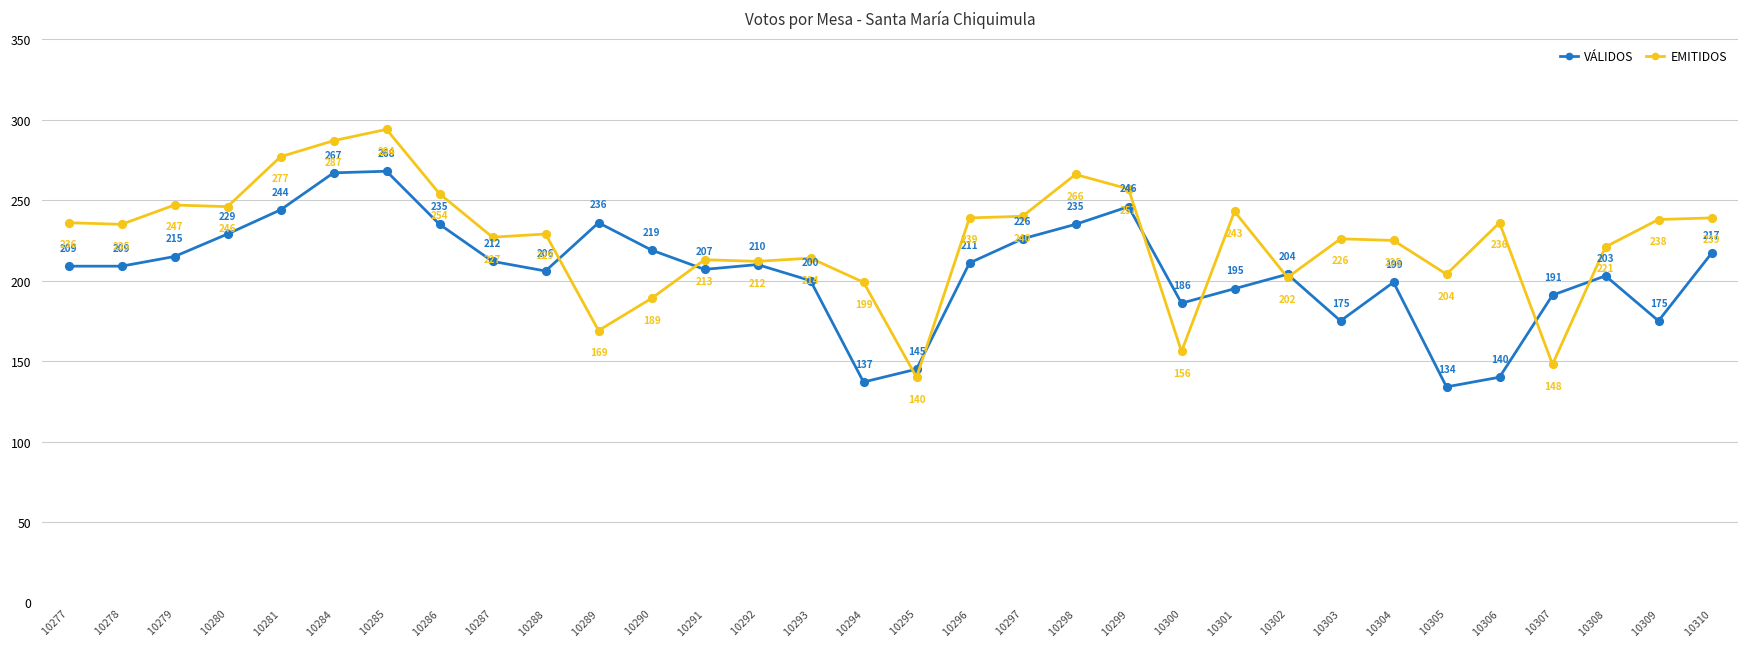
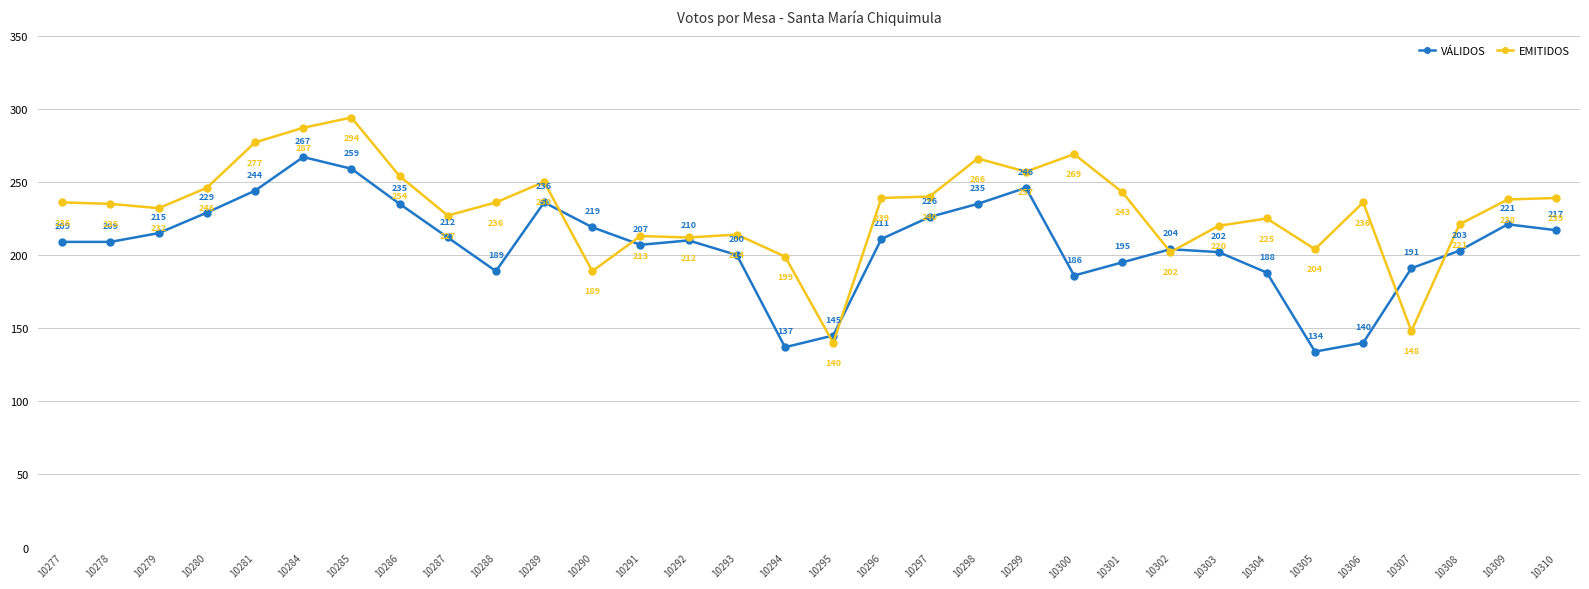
  {
    "VÁLIDOS": {
      "10279": 215,
      "10280": 229,
      "10281": 244,
-     "10285": 268,
+     "10285": 259,
      "10286": 235,
-     "10288": 206,
+     "10288": 189,
      "10289": 236,
      "10290": 219,
      "10291": 207,
      "10292": 210,
      "10294": 137,
      "10295": 145,
      "10298": 235,
      "10300": 186,
      "10301": 195,
      "10302": 204,
-     "10303": 175,
-     "10304": 199,
+     "10303": 202,
+     "10304": 188,
      "10305": 134,
      "10306": 140,
      "10307": 191,
      "10308": 203,
-     "10309": 175
+     "10309": 221
    },
    "EMITIDOS": {
-     "10279": 247,
+     "10279": 232,
      "10281": 277,
      "10286": 254,
-     "10288": 229,
-     "10289": 169,
+     "10288": 236,
+     "10289": 250,
      "10290": 189,
      "10291": 213,
      "10292": 212,
      "10294": 199,
      "10295": 140,
      "10298": 266,
-     "10300": 156,
+     "10300": 269,
      "10301": 243,
      "10302": 202,
-     "10303": 226,
+     "10303": 220,
      "10305": 204,
      "10306": 236,
      "10307": 148,
      "10308": 221,
      "10309": 238
    }
  }
